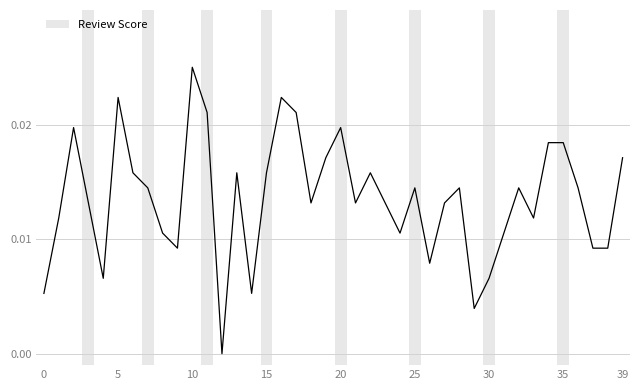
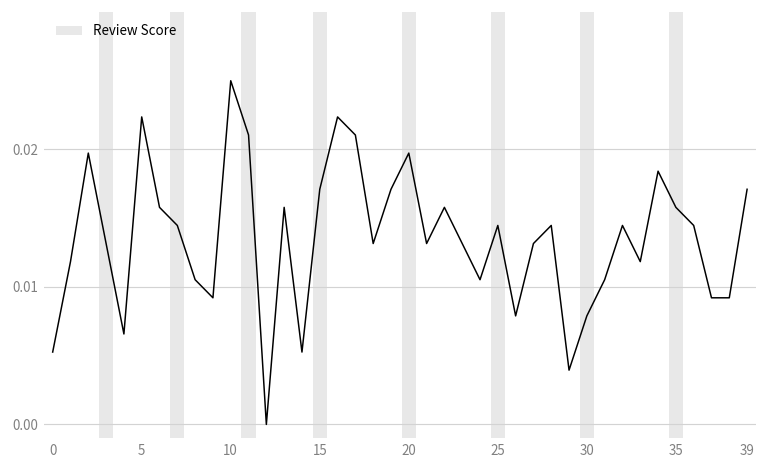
  {
    "0": 0.0053,
    "5": 0.0224,
    "10": 0.0250,
-   "15": 0.0158,
+   "15": 0.0171,
    "20": 0.0197,
    "25": 0.0145,
-   "30": 0.0066,
-   "35": 0.0184,
+   "30": 0.0079,
+   "35": 0.0158,
    "39": 0.0171
  }
